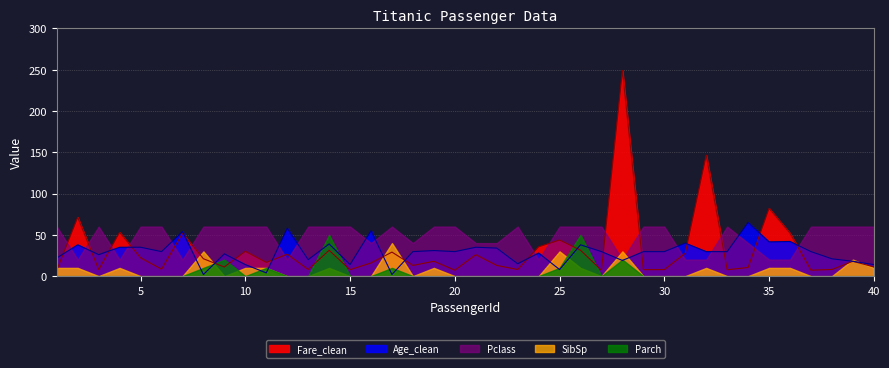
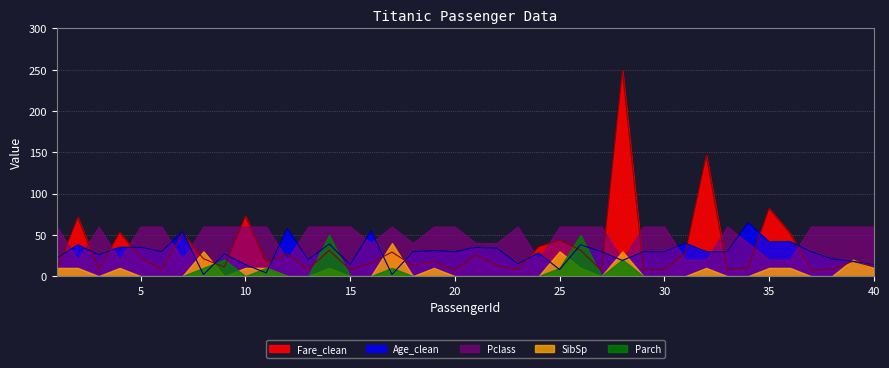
  {
    "Fare_clean": {
      "5": 20,
-     "10": 30,
+     "10": 70,
      "15": 10,
      "20": 10,
      "25": 40,
      "30": 10,
      "35": 80
    },
    "Age_clean": {
      "5": 40,
      "10": 10,
      "15": 10,
      "20": 30,
      "30": 30,
      "35": 40
    },
    "Pclass": {
      "5": 60,
      "10": 60,
      "15": 60,
      "20": 60,
      "25": 60,
      "30": 60,
      "35": 20,
      "40": 60
    },
    "SibSp": {
      "10": 10,
      "25": 30,
      "35": 10
    },
    "Parch": {
      "10": 0,
      "35": 0,
      "40": 0
    }
  }
